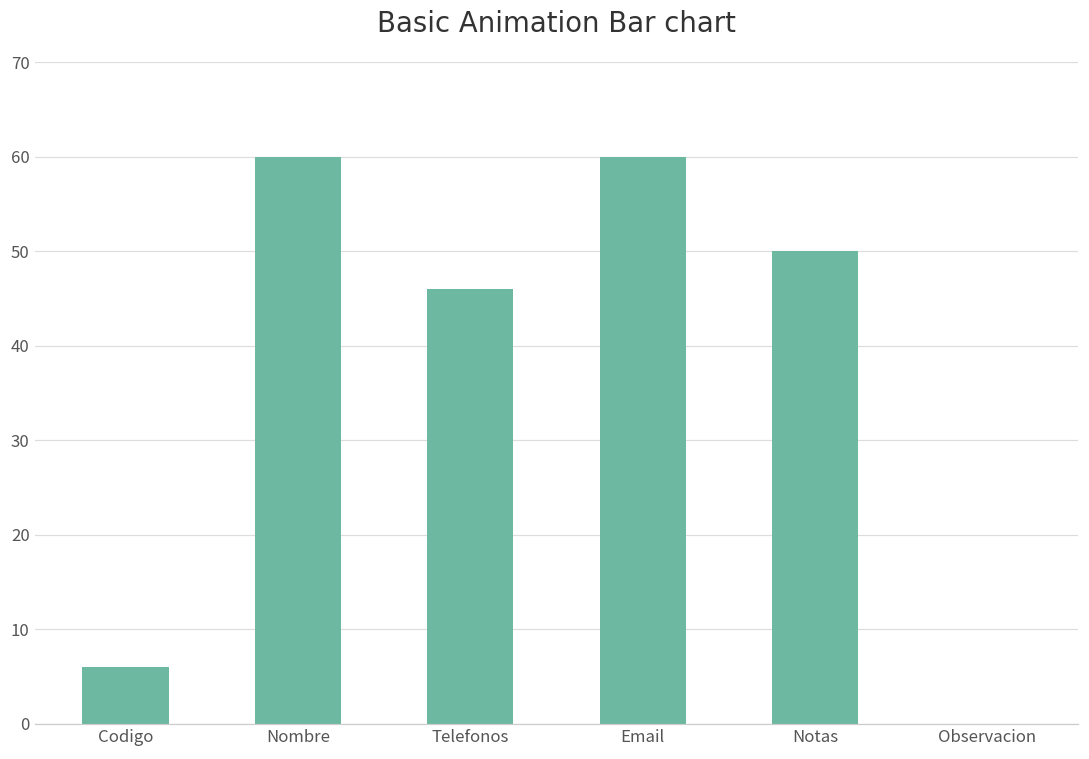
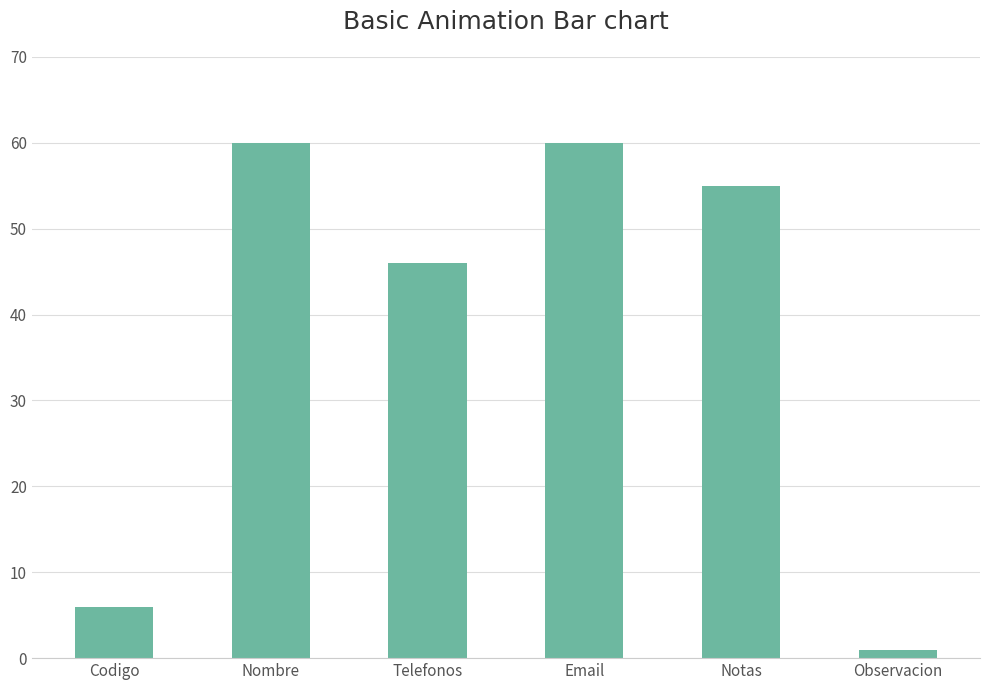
  {
    "Codigo": 6,
    "Nombre": 60,
    "Telefonos": 46,
    "Email": 60,
-   "Notas": 50,
-   "Observacion": 0
+   "Notas": 55,
+   "Observacion": 1
  }
